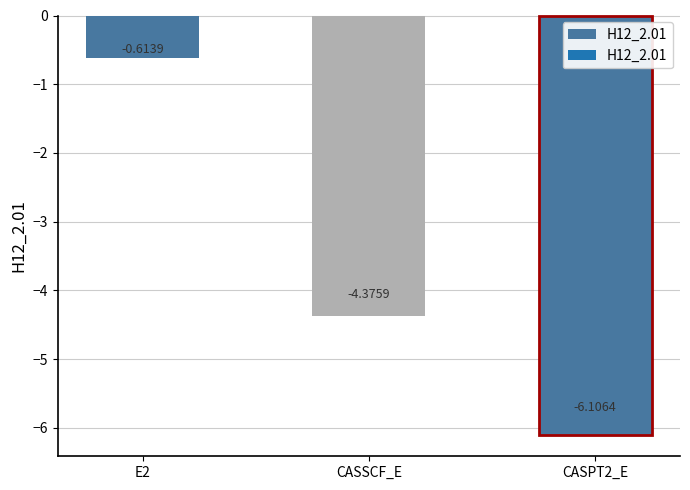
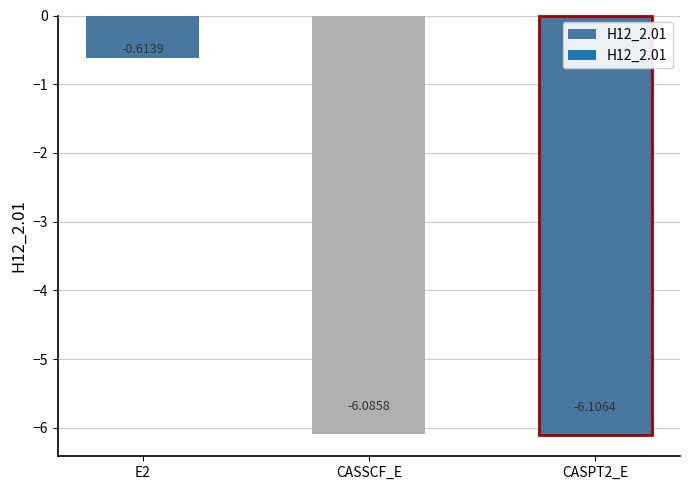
  {
    "E2": -0.6139,
-   "CASSCF_E": -4.3759,
+   "CASSCF_E": -6.0858,
    "CASPT2_E": -6.1064
  }
